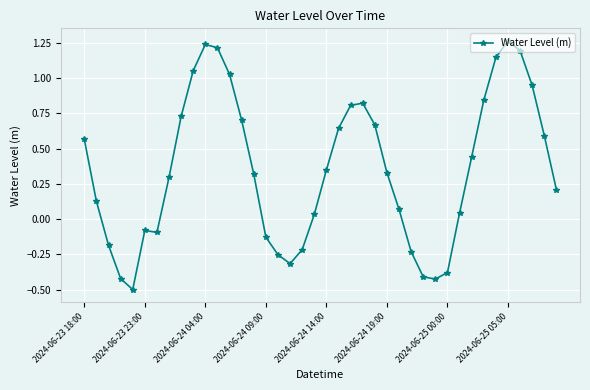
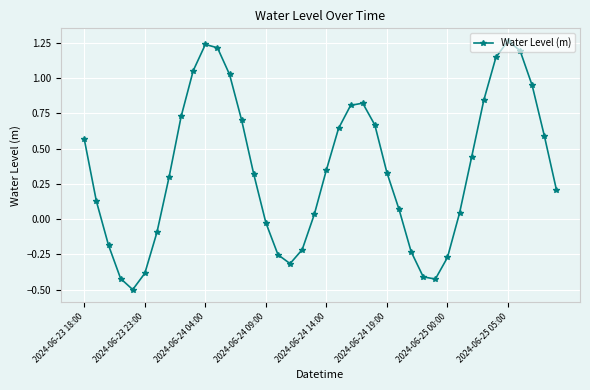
  {
    "2024-06-23 18:00": 0.57,
-   "2024-06-23 23:00": -0.08,
+   "2024-06-23 23:00": -0.38,
    "2024-06-24 04:00": 1.24,
-   "2024-06-24 09:00": -0.13,
+   "2024-06-24 09:00": -0.03,
    "2024-06-24 14:00": 0.35,
    "2024-06-24 19:00": 0.33,
-   "2024-06-25 00:00": -0.38
+   "2024-06-25 00:00": -0.27
  }
